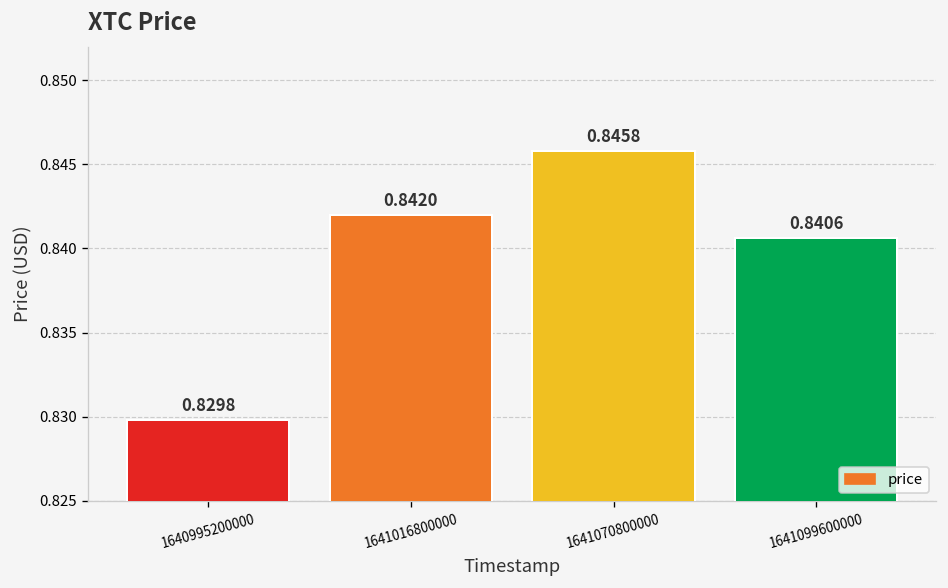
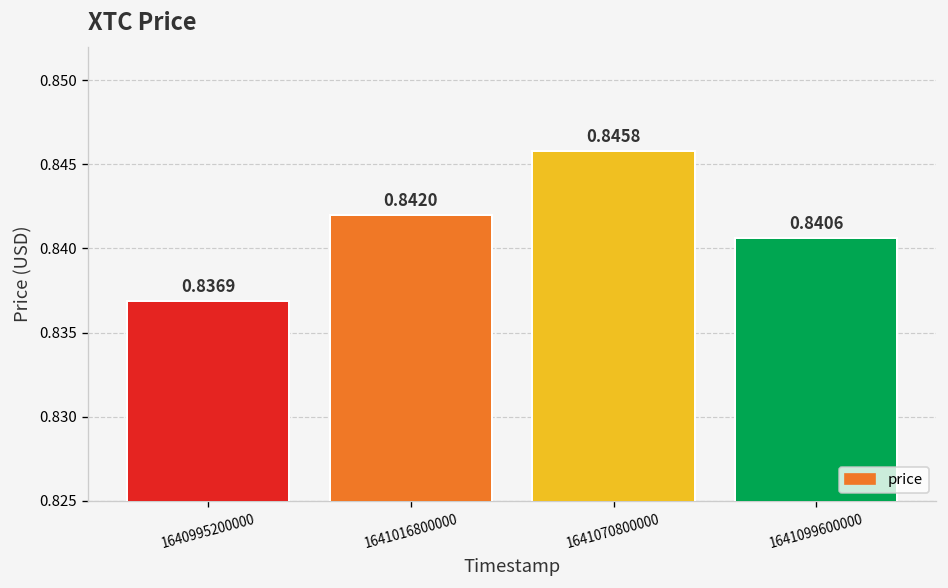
  {
-   "1640995200000": 0.8298,
+   "1640995200000": 0.8369,
    "1641016800000": 0.8420,
    "1641070800000": 0.8458,
    "1641099600000": 0.8406
  }
